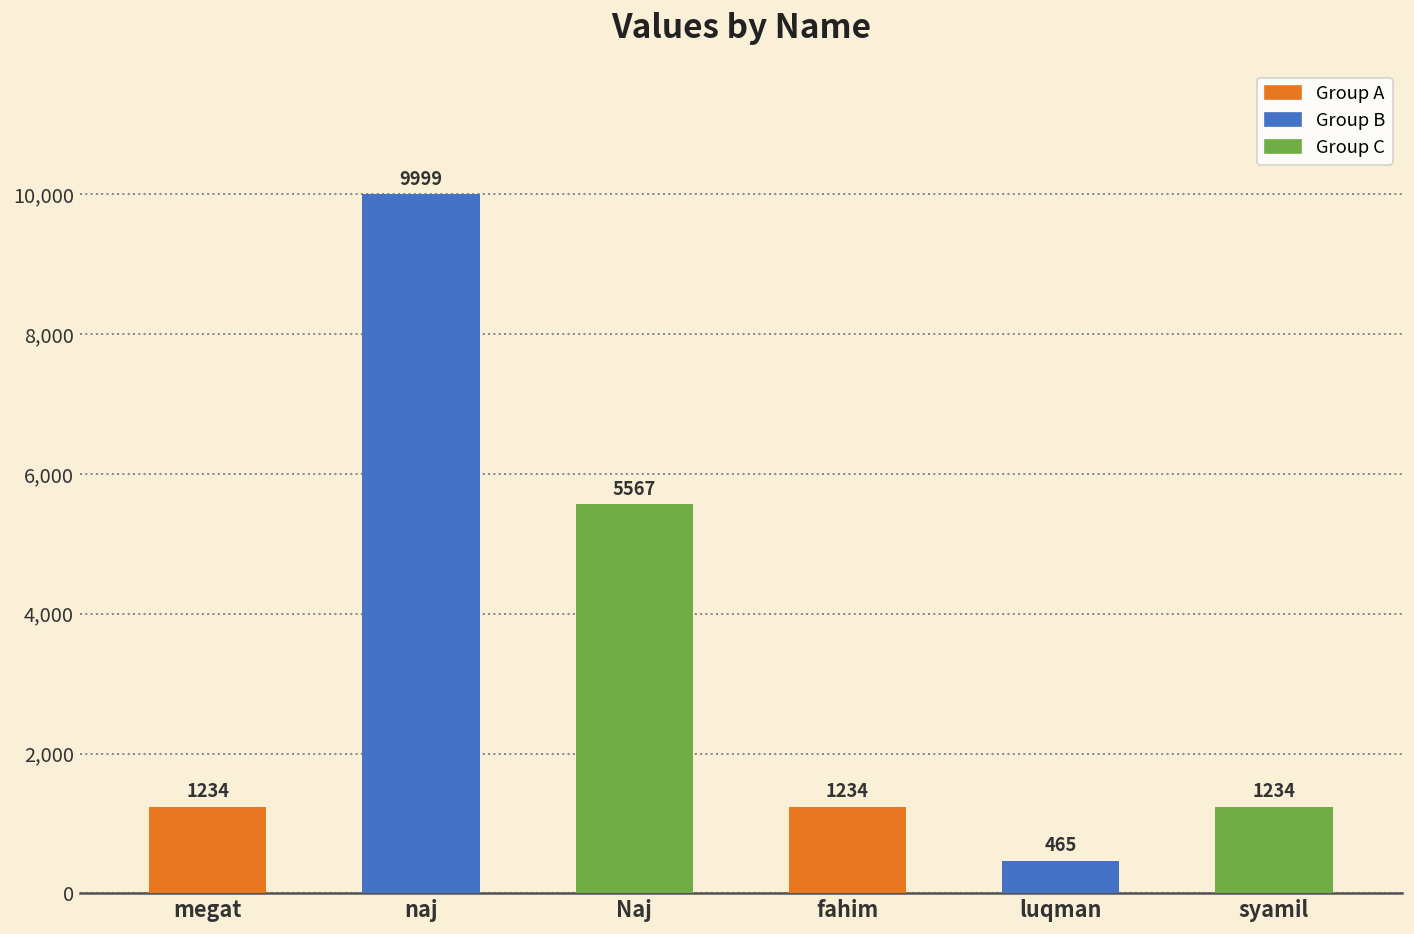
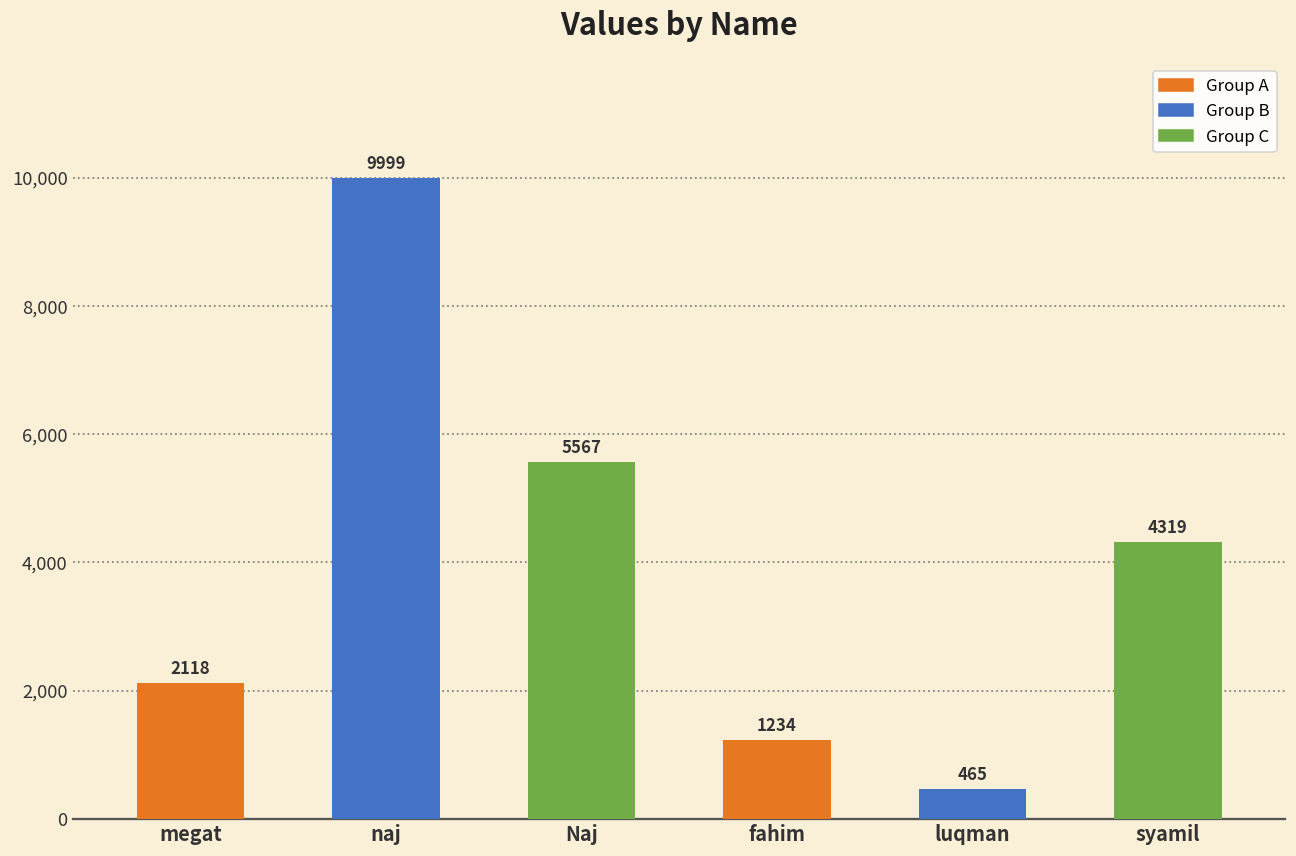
  {
-   "megat": 1234,
+   "megat": 2118,
    "naj": 9999,
    "Naj": 5567,
    "fahim": 1234,
    "luqman": 465,
-   "syamil": 1234
+   "syamil": 4319
  }
